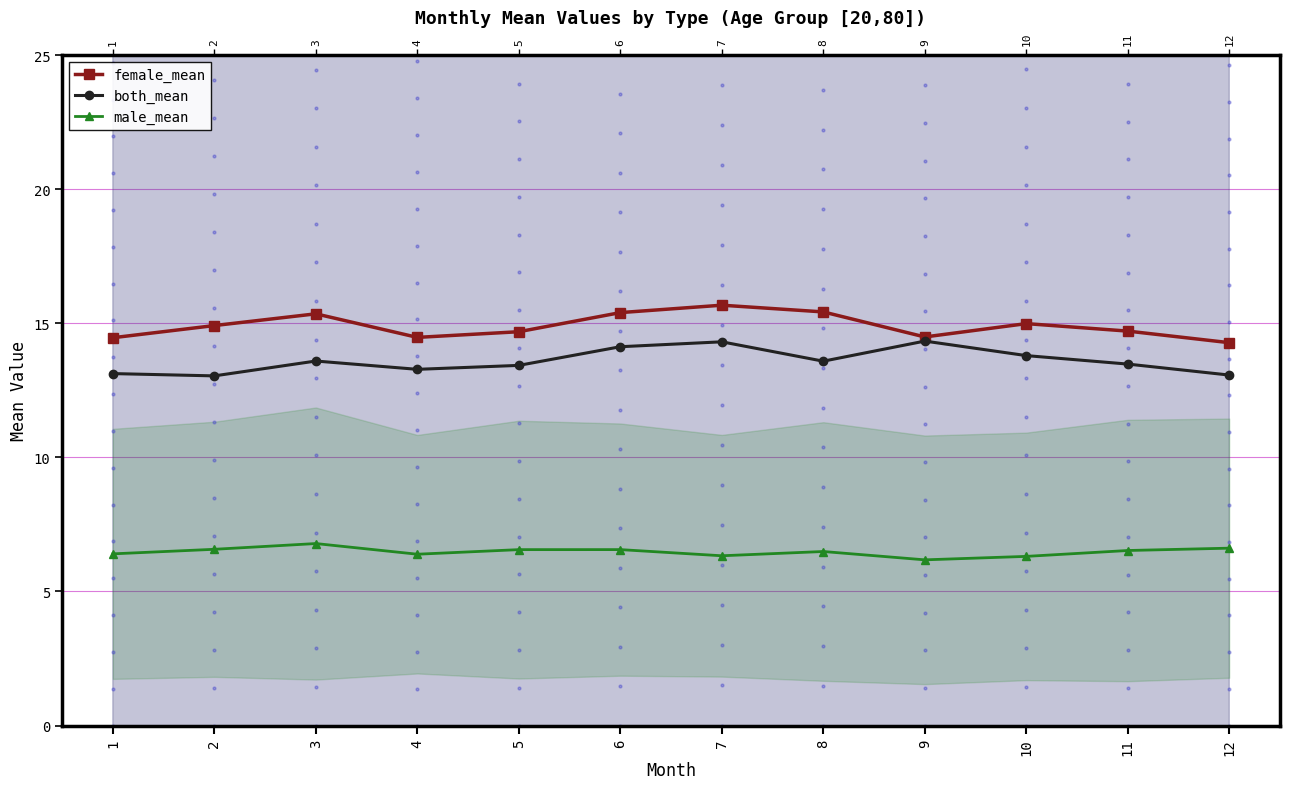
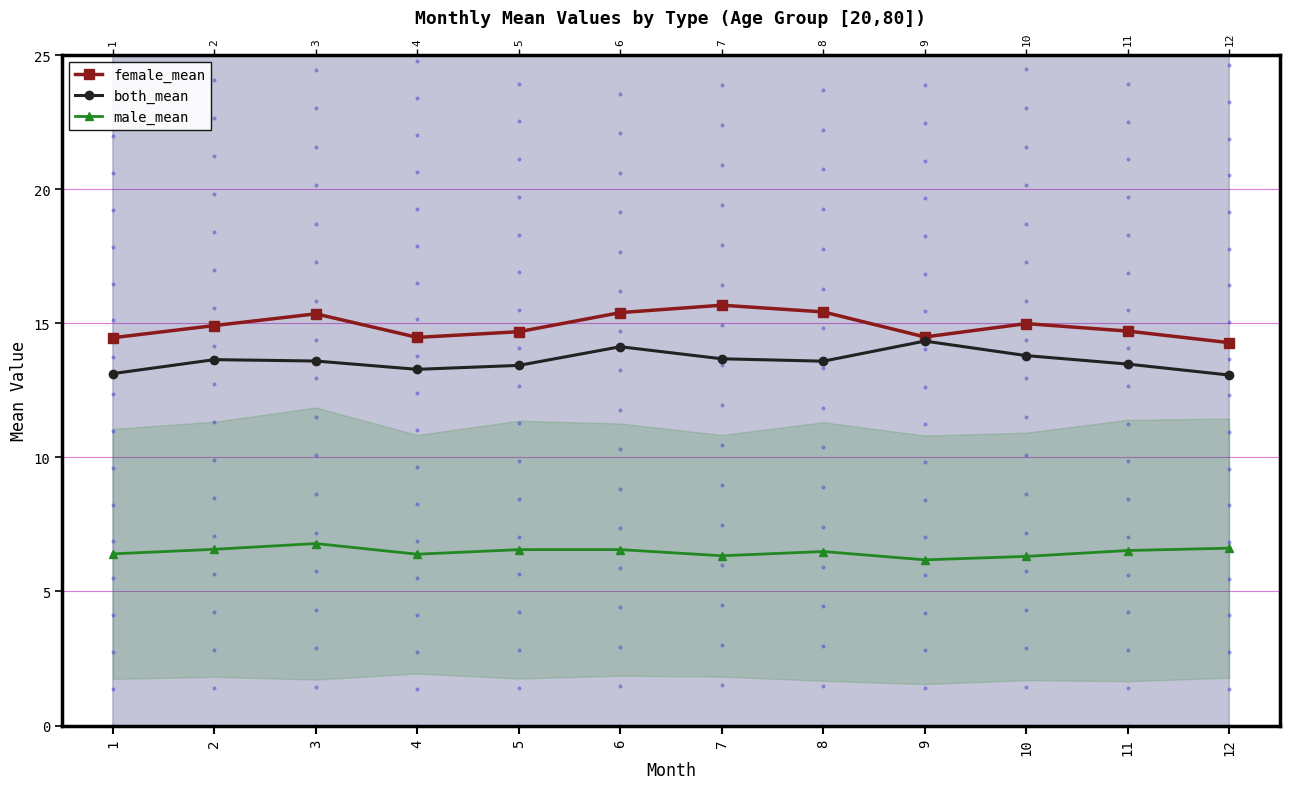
  {
    "female_mean": {
      "1": 14.5,
      "2": 14.9,
      "3": 15.4,
      "4": 14.5,
      "5": 14.7,
      "6": 15.4,
      "7": 15.7,
      "8": 15.4,
      "9": 14.5,
      "10": 15.0,
      "11": 14.7,
      "12": 14.3
    },
    "both_mean": {
      "1": 13.1,
-     "2": 13.0,
+     "2": 13.6,
      "3": 13.6,
      "4": 13.3,
      "5": 13.4,
      "6": 14.1,
-     "7": 14.3,
+     "7": 13.7,
      "8": 13.6,
      "9": 14.3,
      "10": 13.8,
      "11": 13.5,
      "12": 13.1
    }
  }
